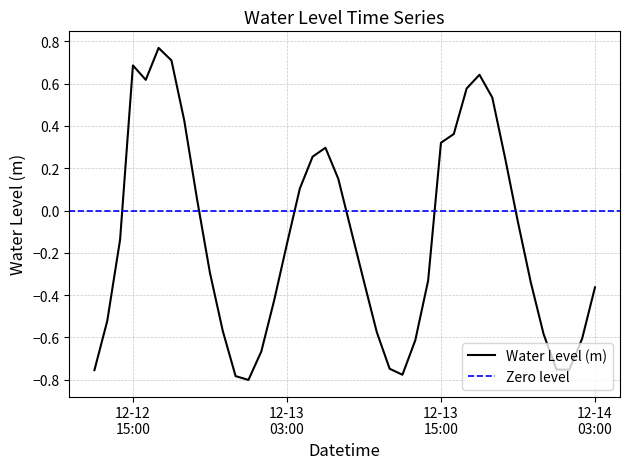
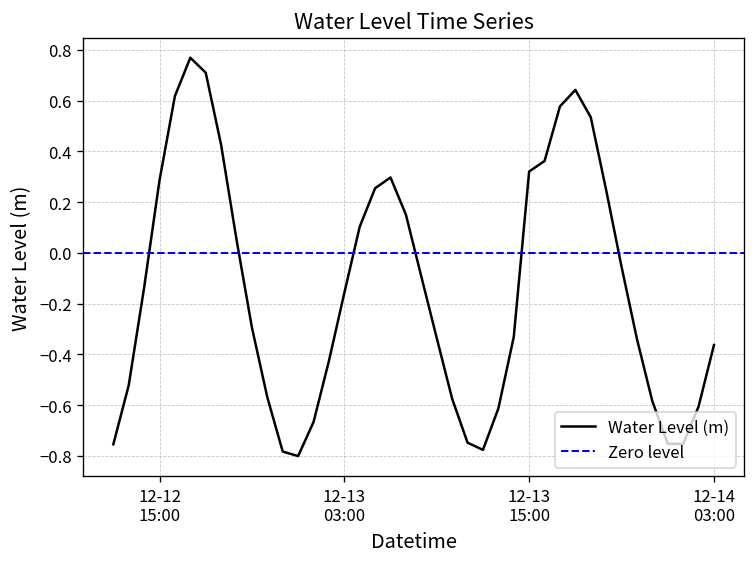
  {
-   "12-12 15:00": 0.69,
+   "12-12 15:00": 0.29,
    "12-13 03:00": -0.16,
    "12-13 15:00": 0.32,
    "12-14 03:00": -0.36
  }
